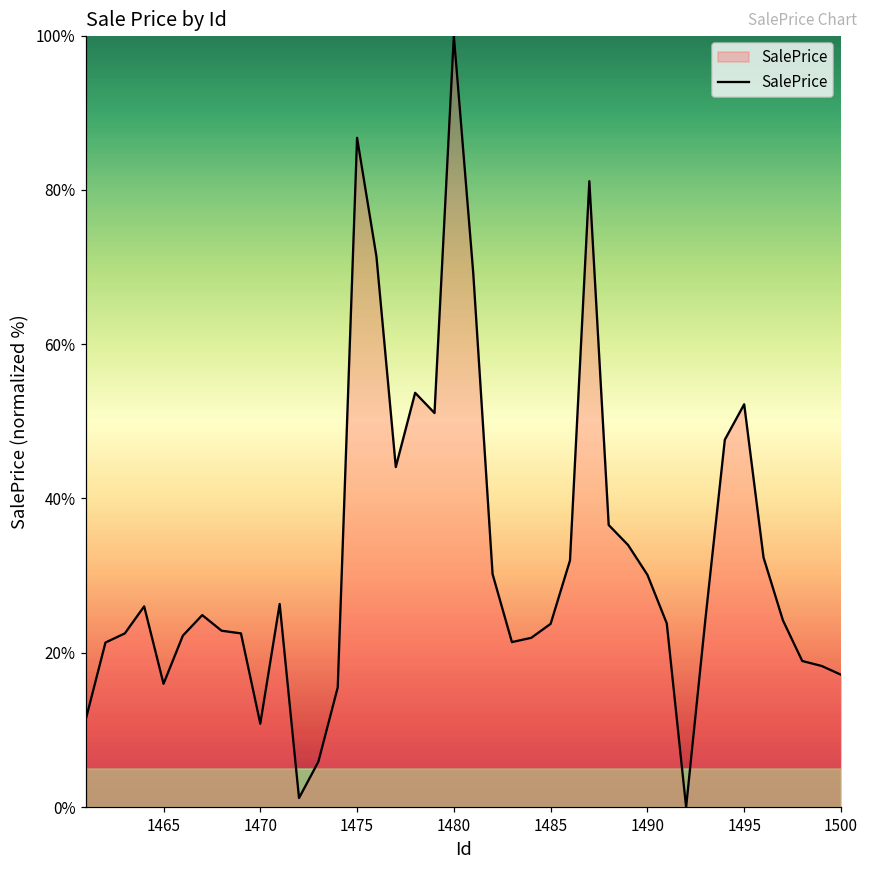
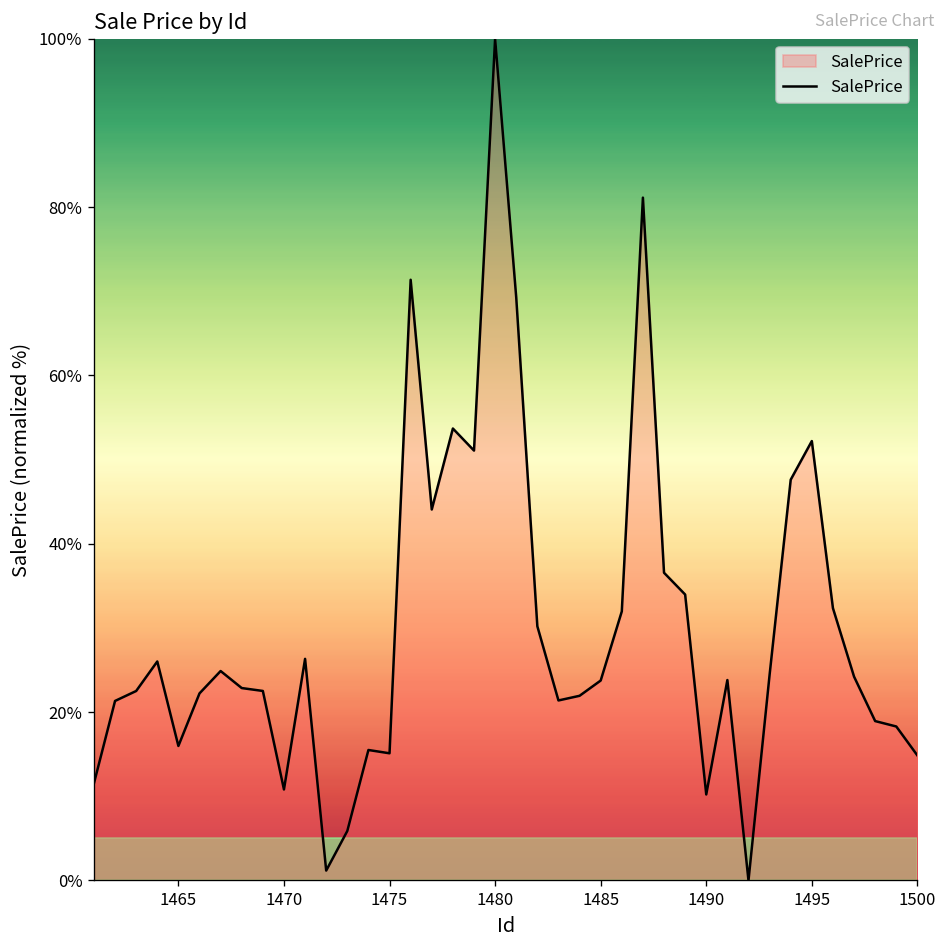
  {
    "1465": "16%",
    "1470": "11%",
-   "1475": "87%",
+   "1475": "15%",
    "1480": "100%",
    "1485": "24%",
-   "1490": "30%",
+   "1490": "10%",
    "1495": "52%",
-   "1500": "17%"
+   "1500": "15%"
  }
